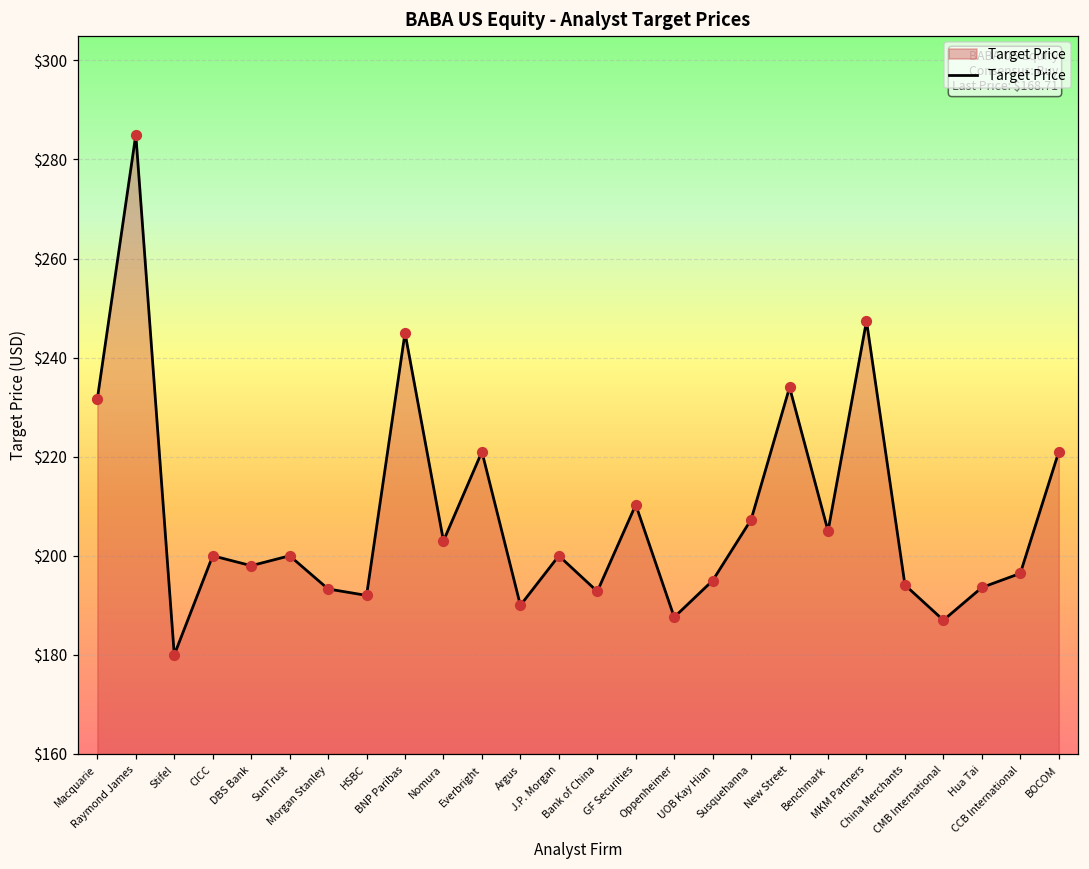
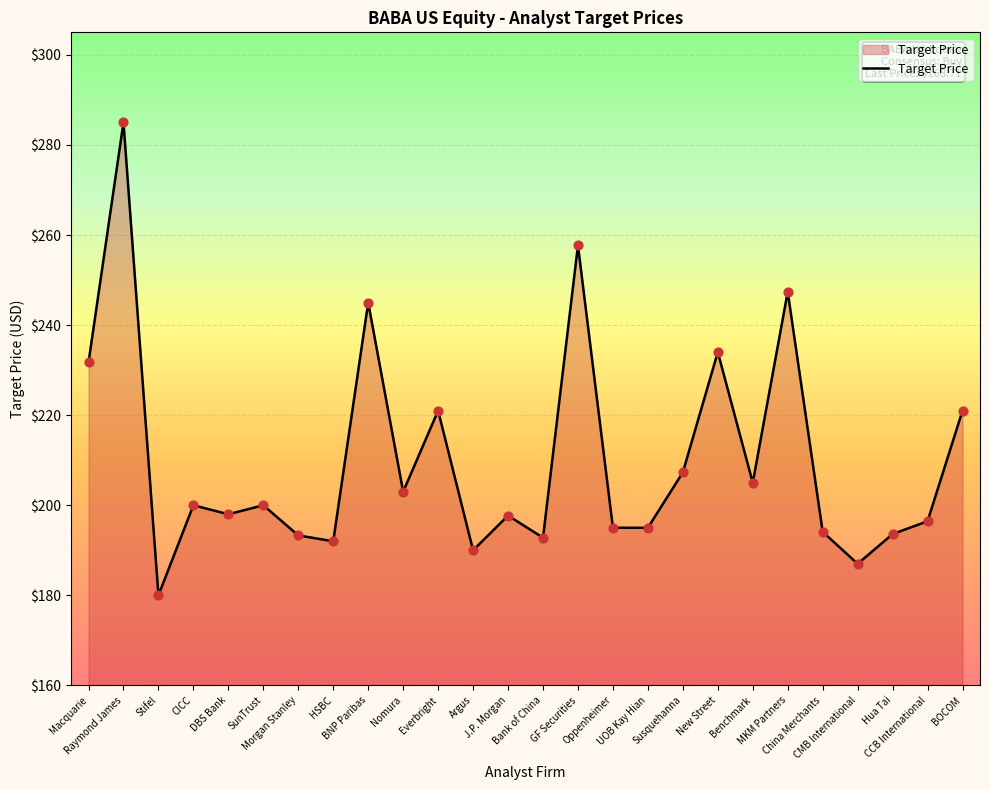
  {
    "Macquarie": "$232",
    "Raymond James": "$285",
    "Stifel": "$180",
    "CICC": "$200",
    "DBS Bank": "$198",
    "SunTrust": "$200",
    "Morgan Stanley": "$193",
    "HSBC": "$192",
    "BNP Paribas": "$245",
    "Nomura": "$203",
    "Everbright": "$221",
    "Argus": "$190",
-   "J.P. Morgan": "$200",
+   "J.P. Morgan": "$198",
    "Bank of China": "$193",
-   "GF Securities": "$210",
-   "Oppenheimer": "$188",
+   "GF Securities": "$258",
+   "Oppenheimer": "$195",
    "UOB Kay Hian": "$195",
    "Susquehanna": "$207",
    "New Street": "$234",
    "Benchmark": "$205",
    "MKM Partners": "$247",
    "China Merchants": "$194",
    "CMB International": "$187",
    "Hua Tai": "$194",
    "CCB International": "$196",
    "BOCOM": "$221"
  }
